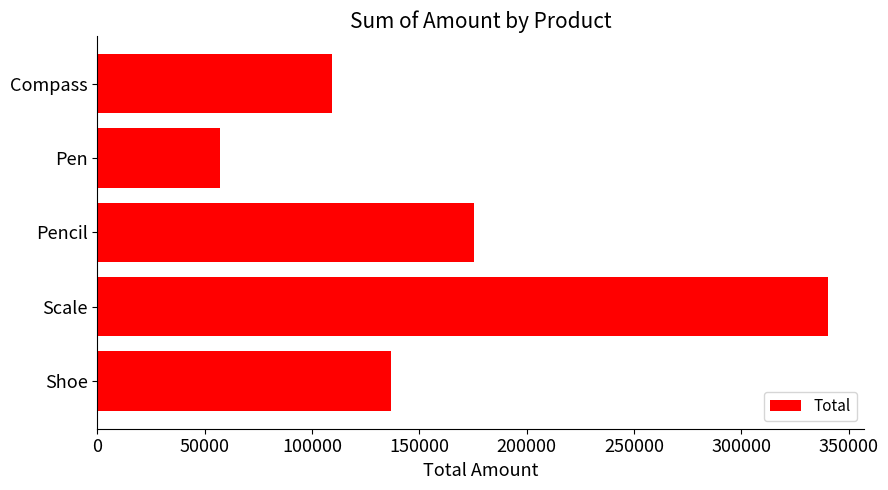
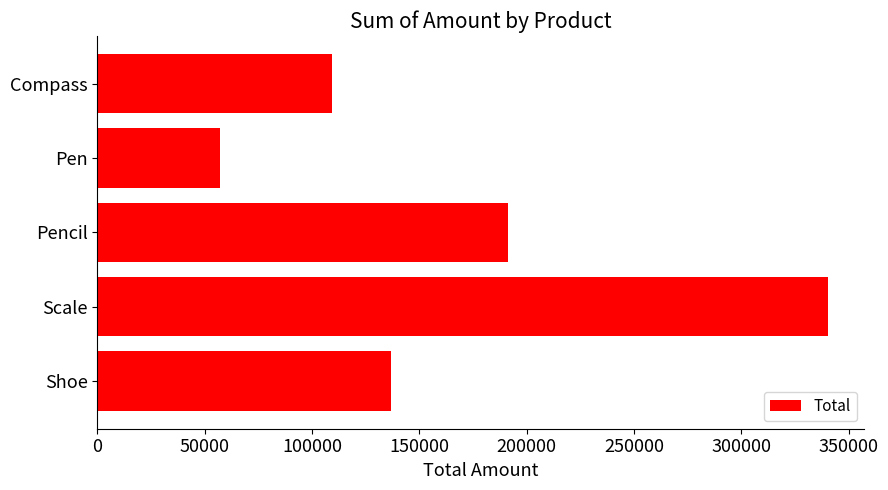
  {
    "Compass": 110000,
    "Pen": 57000,
-   "Pencil": 175000,
+   "Pencil": 191000,
    "Scale": 340000,
    "Shoe": 137000
  }
